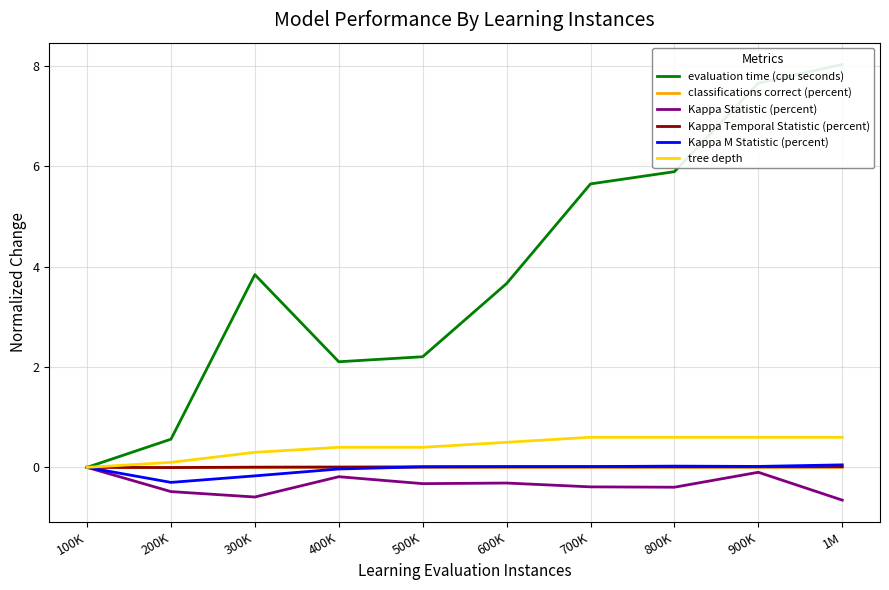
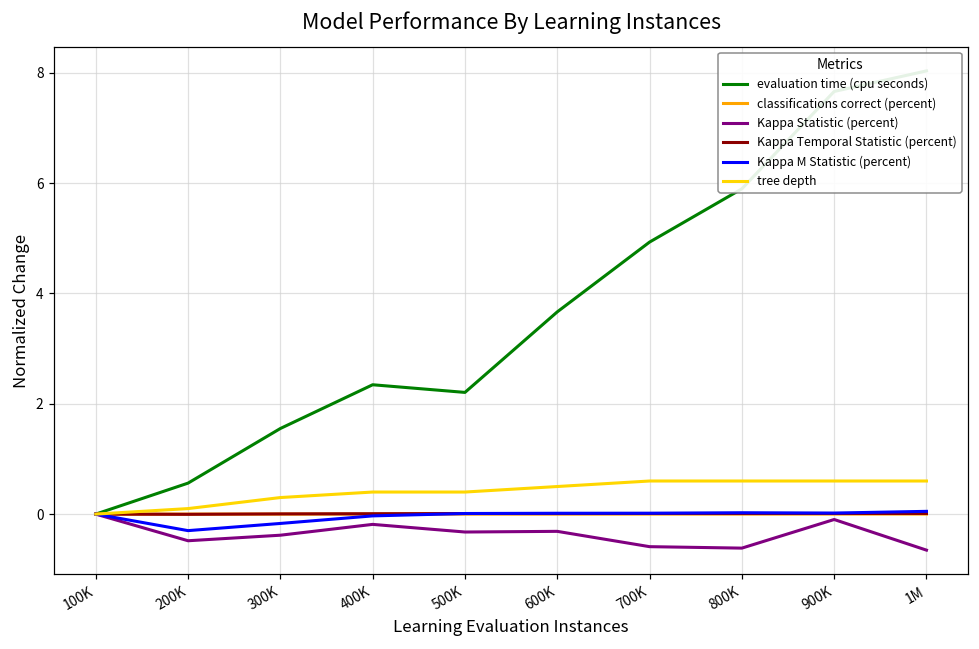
  {
    "evaluation time (cpu seconds)": {
      "200K": 0.6,
-     "300K": 3.8,
-     "400K": 2.1,
+     "300K": 1.6,
+     "400K": 2.3,
      "500K": 2.2,
      "600K": 3.7,
-     "700K": 5.7,
+     "700K": 4.9,
      "800K": 5.9
    },
    "Kappa Statistic (percent)": {
      "200K": -0.5,
-     "300K": -0.6,
+     "300K": -0.4,
      "400K": -0.2,
      "500K": -0.3,
      "600K": -0.3,
-     "700K": -0.4,
-     "800K": -0.4,
+     "700K": -0.6,
+     "800K": -0.6,
      "900K": -0.1,
      "1M": -0.7
    },
    "Kappa M Statistic (percent)": {
      "200K": -0.3,
      "300K": -0.2
    }
  }
